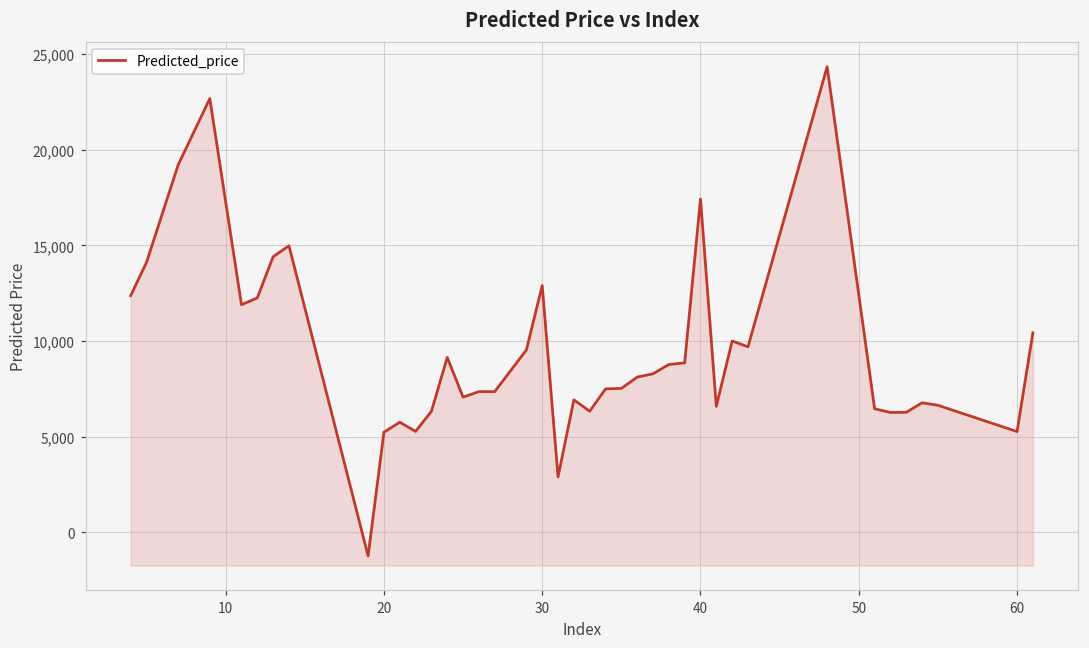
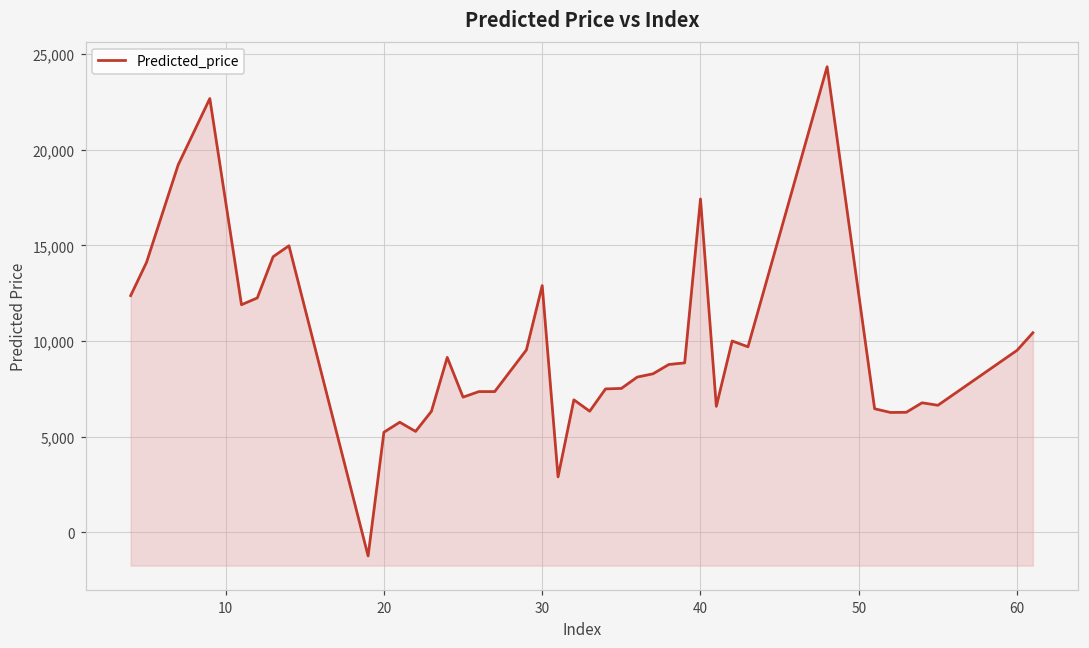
  {
    "20": "5,200",
    "30": "12,900",
    "40": "17,400",
-   "60": "5,300"
+   "60": "9,500"
  }
